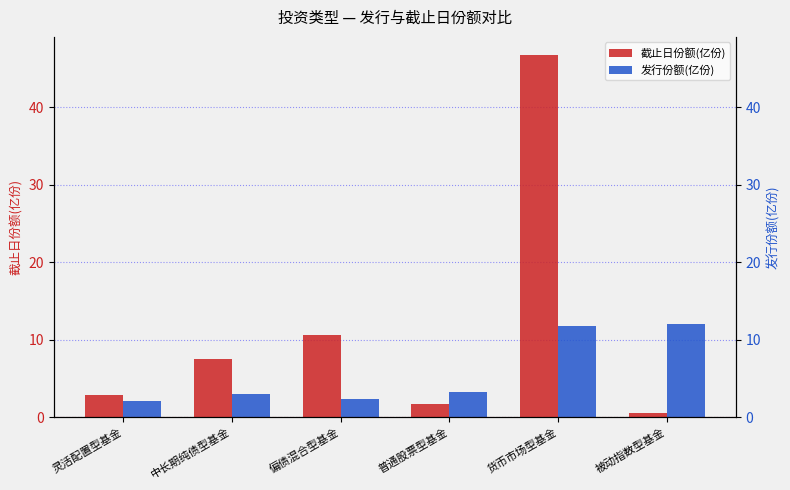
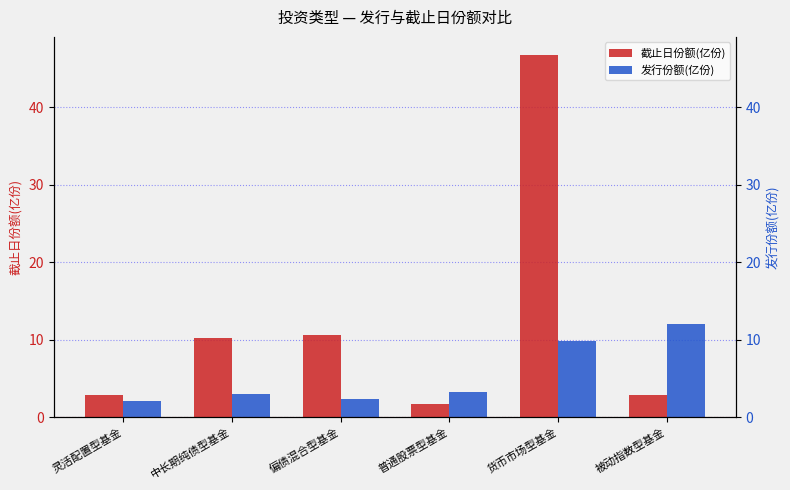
  {
    "截止日份额(亿份)": {
      "灵活配置型基金": 3,
-     "中长期纯债型基金": 8,
+     "中长期纯债型基金": 10,
      "偏债混合型基金": 11,
      "普通股票型基金": 2,
      "货币市场型基金": 47,
-     "被动指数型基金": 1
+     "被动指数型基金": 3
    },
    "发行份额(亿份)": {
      "灵活配置型基金": 2,
      "中长期纯债型基金": 3,
      "偏债混合型基金": 2,
      "普通股票型基金": 3,
-     "货币市场型基金": 12,
+     "货币市场型基金": 10,
      "被动指数型基金": 12
    }
  }
